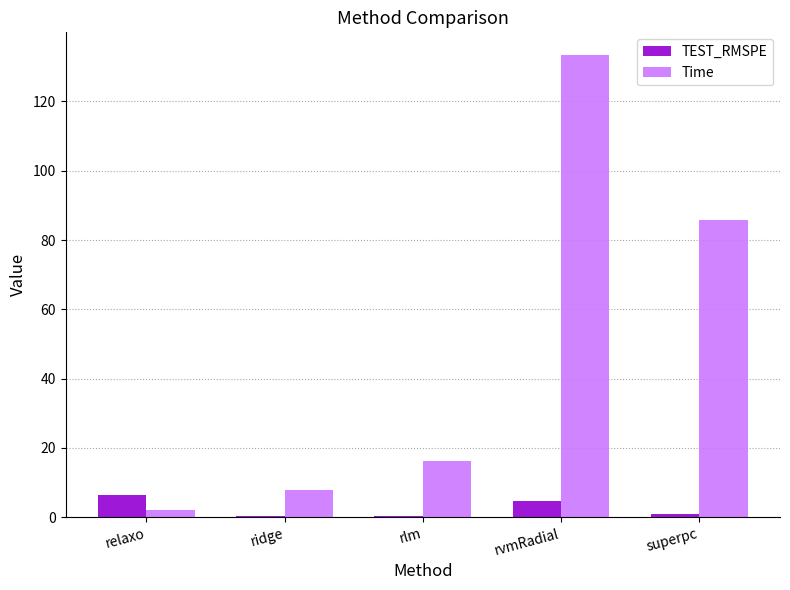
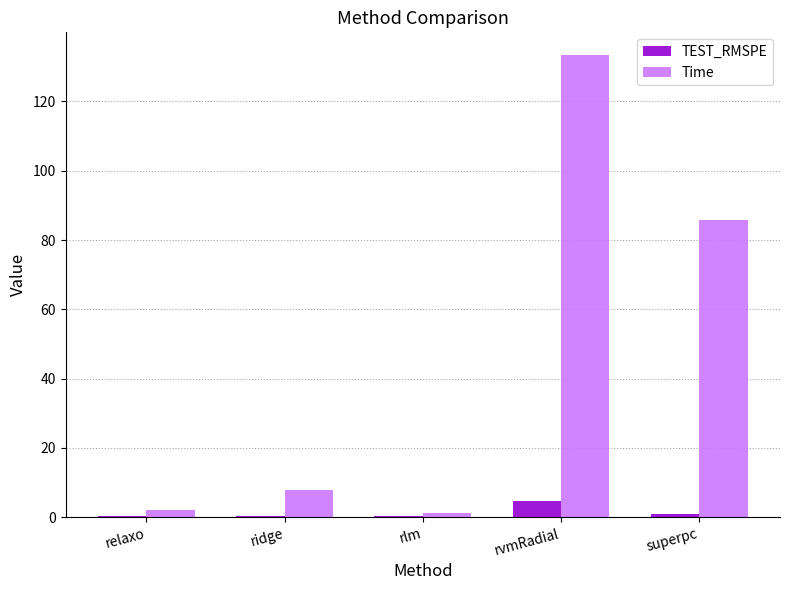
  {
    "TEST_RMSPE": {
-     "relaxo": 6,
+     "relaxo": 0,
      "rvmRadial": 5,
      "superpc": 1
    },
    "Time": {
      "relaxo": 2,
      "ridge": 8,
-     "rlm": 16,
+     "rlm": 1,
      "rvmRadial": 133,
      "superpc": 86
    }
  }
